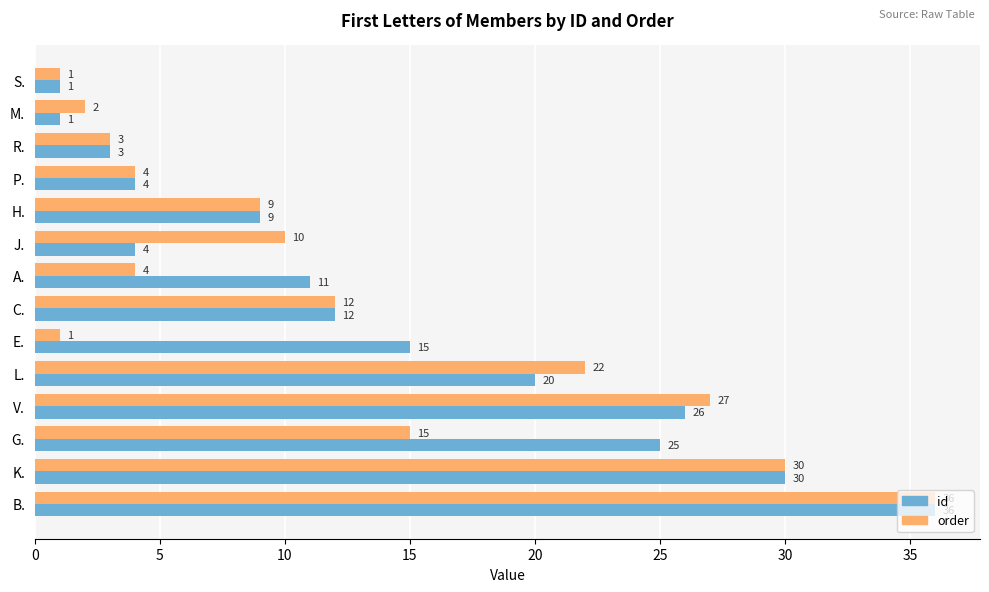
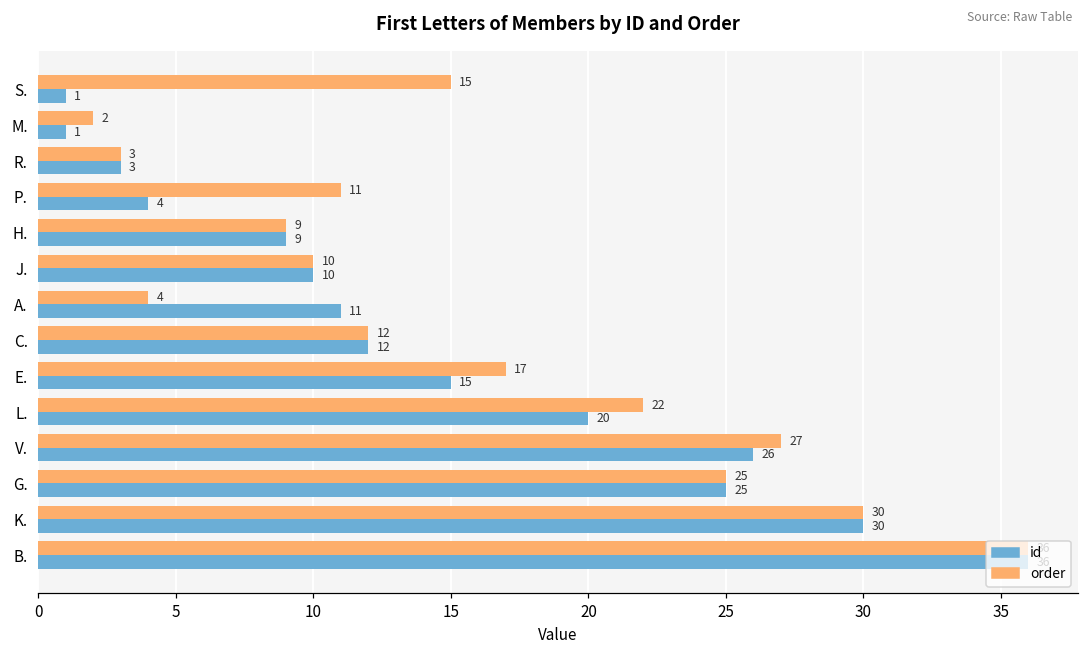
  {
    "id": {
      "S.": 1,
      "M.": 1,
      "R.": 3,
      "P.": 4,
      "H.": 9,
-     "J.": 4,
+     "J.": 10,
      "A.": 11,
      "C.": 12,
      "E.": 15,
      "L.": 20,
      "V.": 26,
      "G.": 25,
      "K.": 30
    },
    "order": {
-     "S.": 1,
+     "S.": 15,
      "M.": 2,
      "R.": 3,
-     "P.": 4,
+     "P.": 11,
      "H.": 9,
      "J.": 10,
      "A.": 4,
      "C.": 12,
-     "E.": 1,
+     "E.": 17,
      "L.": 22,
      "V.": 27,
-     "G.": 15,
+     "G.": 25,
      "K.": 30
    }
  }
